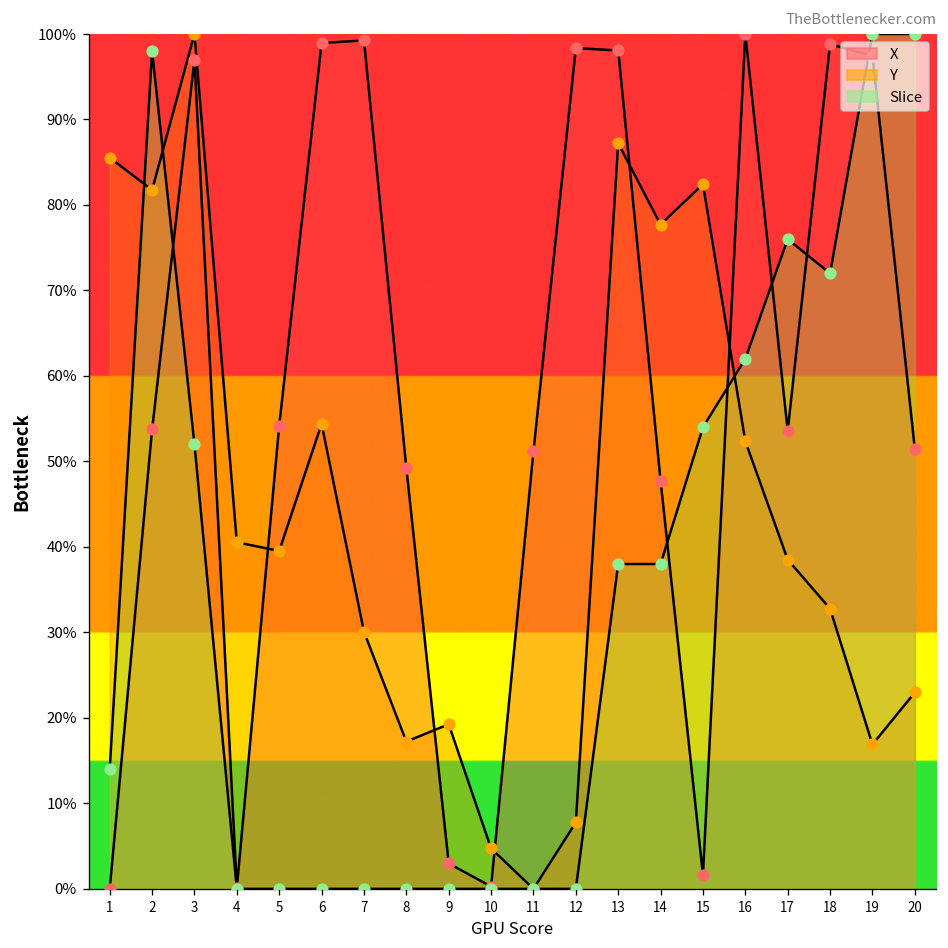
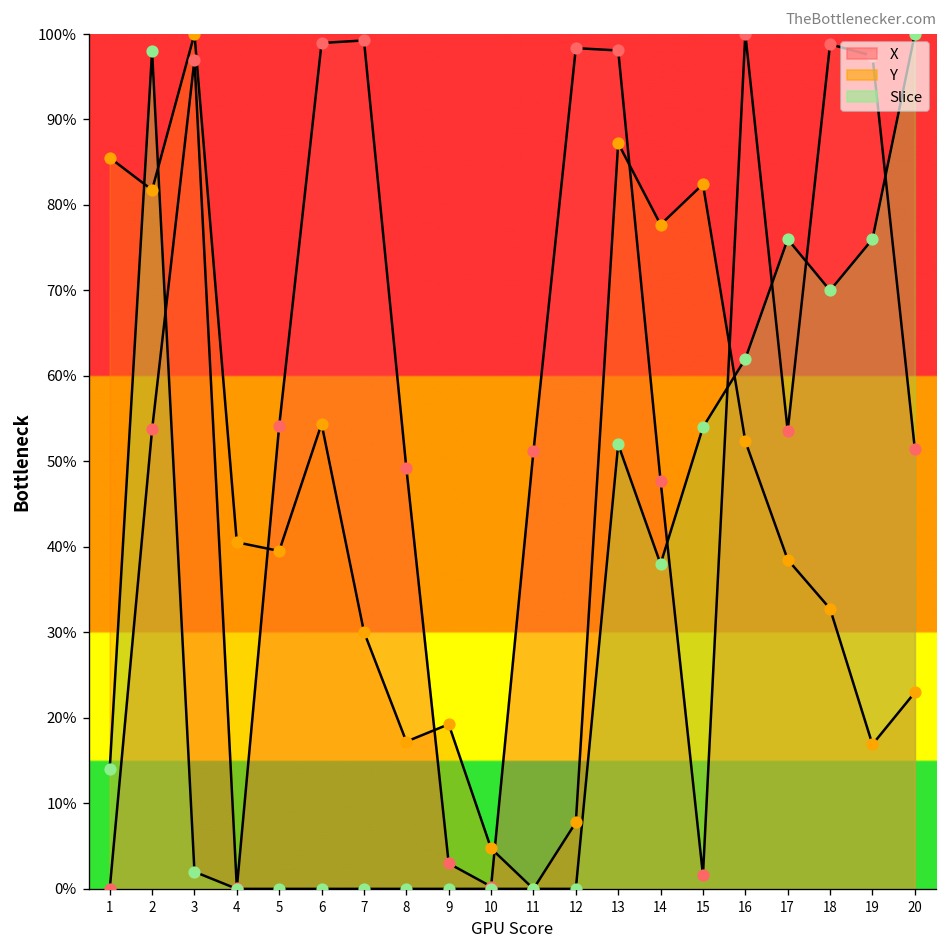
  {
    "Slice": {
      "1": "14%",
      "2": "98%",
-     "3": "52%",
+     "3": "2%",
      "5": "0%",
      "6": "0%",
      "7": "0%",
      "8": "0%",
      "9": "0%",
      "12": "0%",
-     "13": "38%",
+     "13": "52%",
      "14": "38%",
      "15": "54%",
      "16": "62%",
      "17": "76%",
-     "18": "72%",
-     "19": "100%",
+     "18": "70%",
+     "19": "76%",
      "20": "100%"
    }
  }
